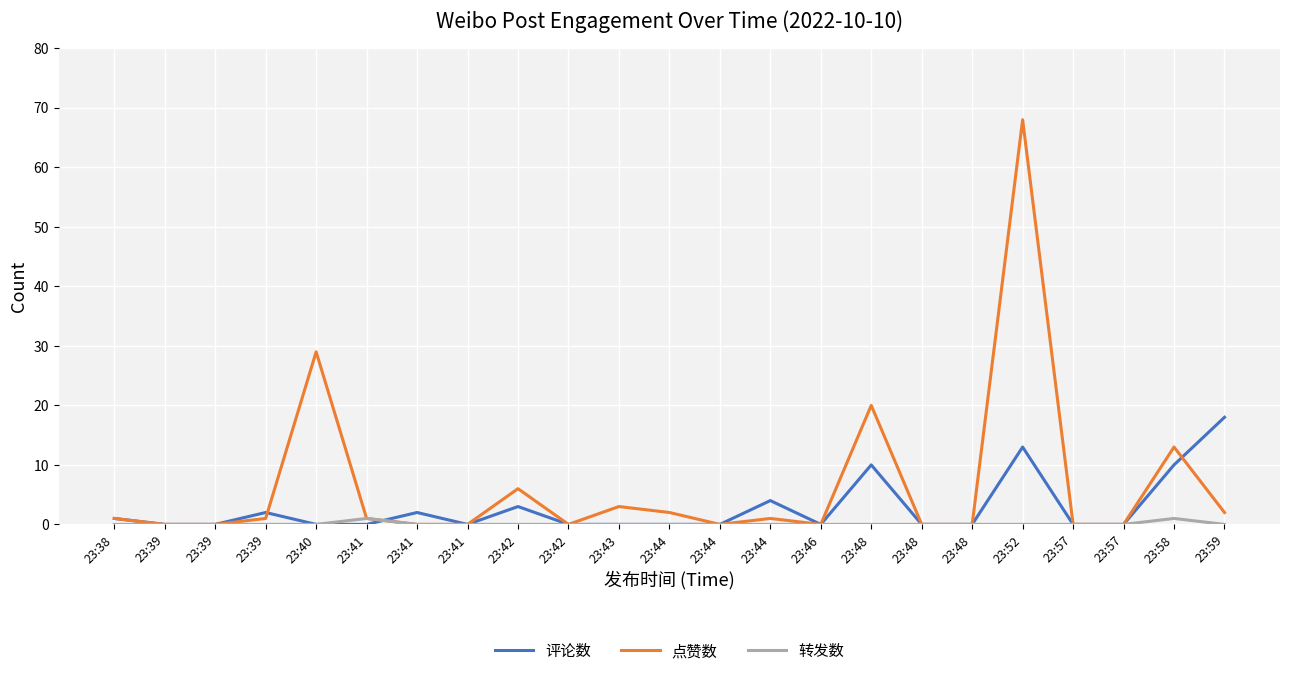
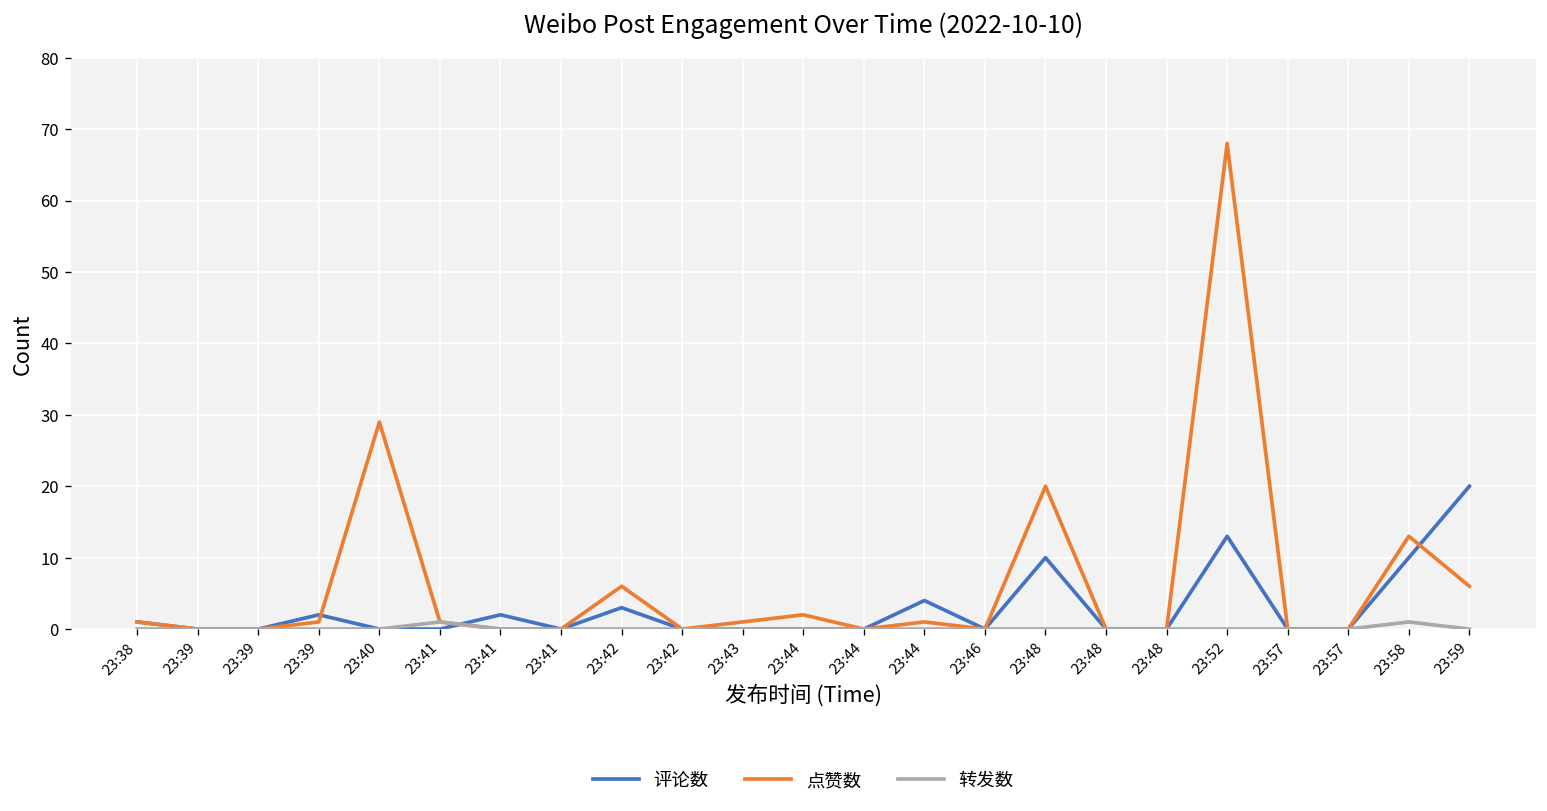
  {
    "评论数": {
      "23:52": 13,
      "23:58": 10,
-     "23:59": 18
+     "23:59": 20
    },
    "点赞数": {
      "23:40": 29,
-     "23:43": 3,
+     "23:43": 1,
      "23:52": 68,
      "23:58": 13,
-     "23:59": 2
+     "23:59": 6
    },
    "转发数": {
      "23:38": 0,
      "23:52": 0,
      "23:58": 1,
      "23:59": 0
    }
  }
